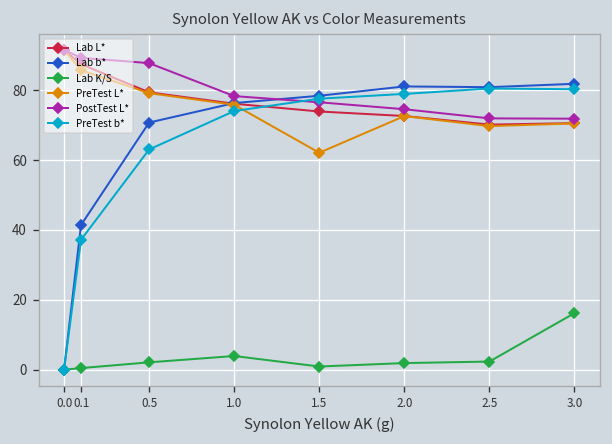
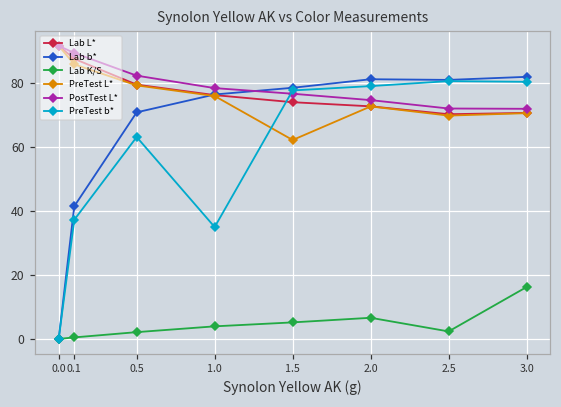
  {
    "Lab L*": {
      "1.5": 74
    },
    "Lab b*": {
      "0.1": 41,
      "0.5": 71,
      "2.0": 81,
      "3.0": 82
    },
    "Lab K/S": {
      "0.1": 0,
      "0.5": 2,
      "1.0": 4,
-     "1.5": 1,
-     "2.0": 2,
+     "1.5": 5,
+     "2.0": 7,
      "2.5": 2,
      "3.0": 16
    },
    "PreTest L*": {
      "1.5": 62
    },
    "PostTest L*": {
-     "0.5": 88,
+     "0.5": 82,
      "1.0": 78,
      "1.5": 77,
      "2.0": 75,
      "2.5": 72,
      "3.0": 72
    },
    "PreTest b*": {
      "0.1": 37,
      "0.5": 63,
-     "1.0": 74,
+     "1.0": 35,
      "2.0": 79,
      "3.0": 80
    }
  }
